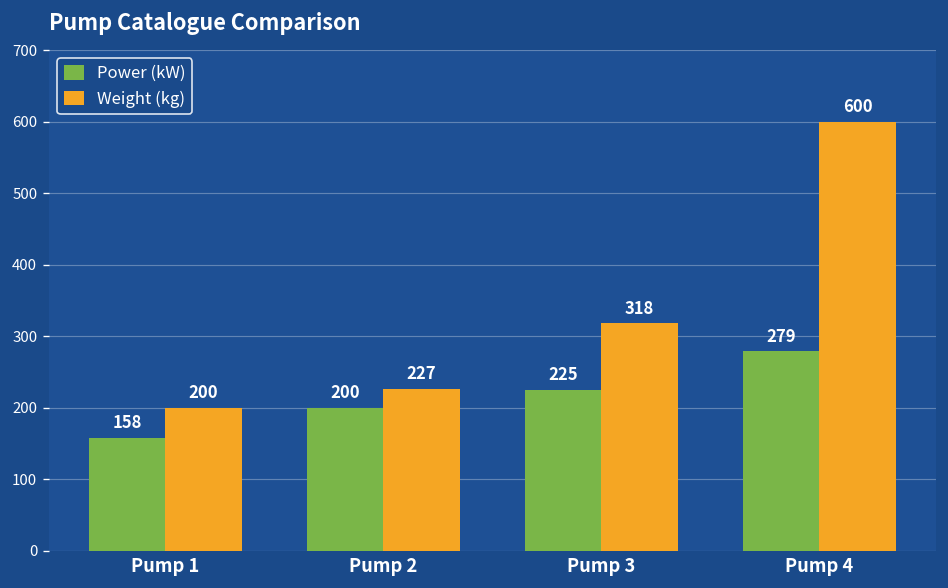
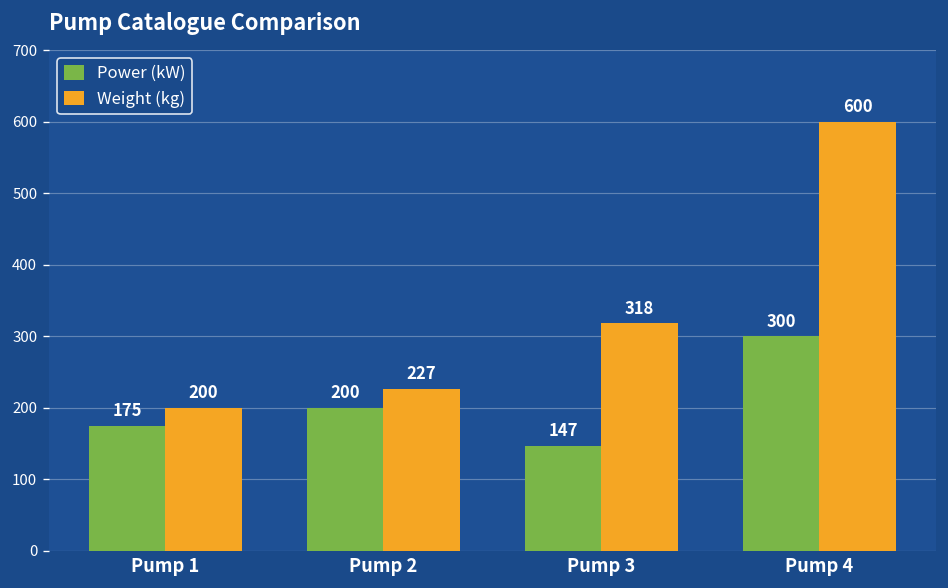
  {
    "Power (kW)": {
-     "Pump 1": 158,
+     "Pump 1": 175,
      "Pump 2": 200,
-     "Pump 3": 225,
-     "Pump 4": 279
+     "Pump 3": 147,
+     "Pump 4": 300
    },
    "Weight (kg)": {
      "Pump 1": 200,
      "Pump 2": 227,
      "Pump 3": 318,
      "Pump 4": 600
    }
  }
